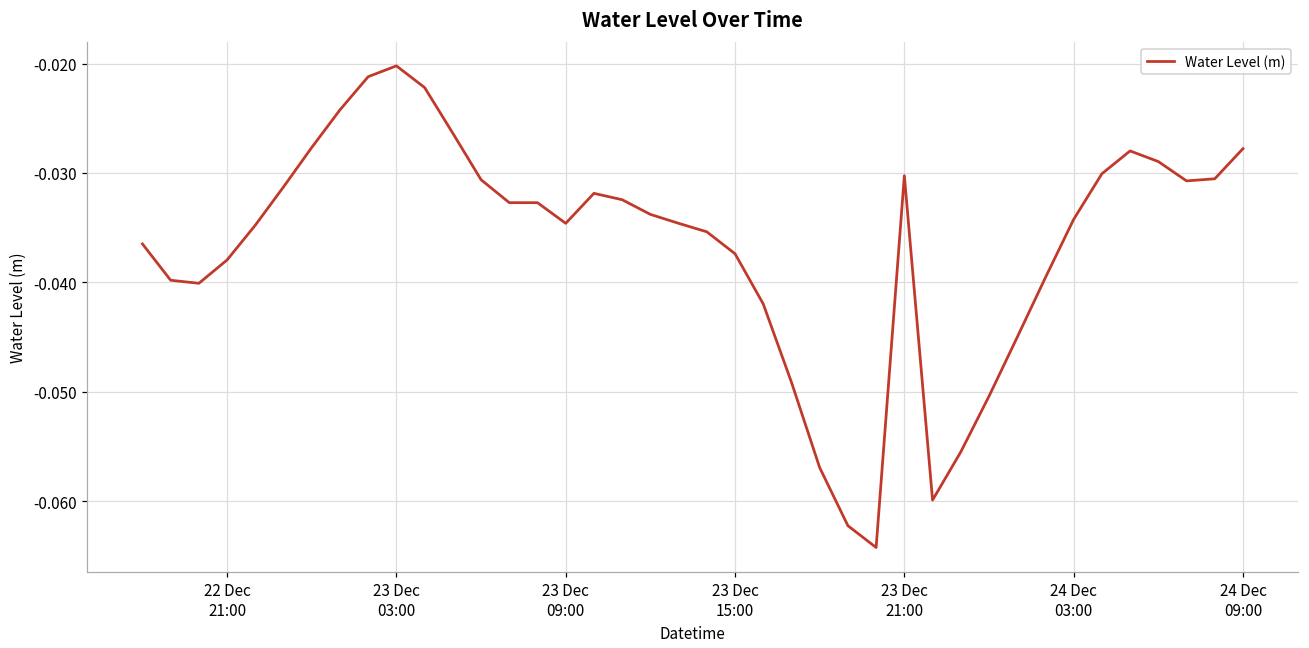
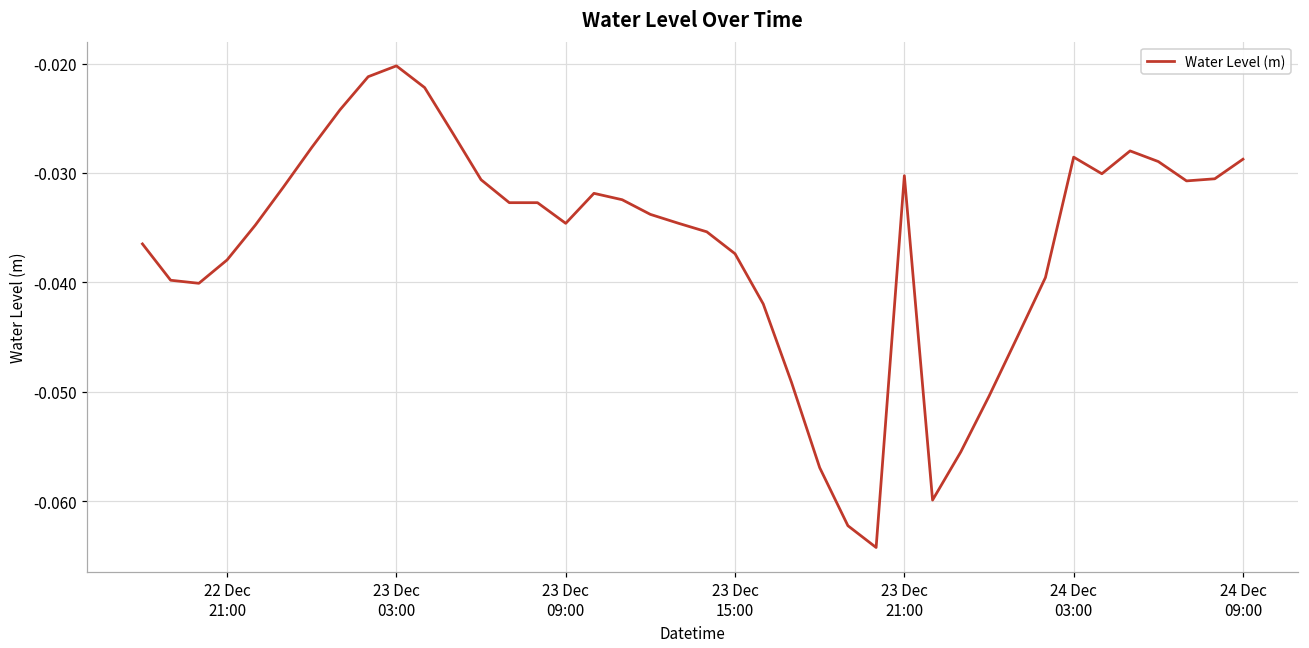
  {
    "22 Dec 21:00": -0.038,
    "23 Dec 03:00": -0.020,
    "23 Dec 09:00": -0.035,
    "23 Dec 15:00": -0.037,
    "23 Dec 21:00": -0.030,
-   "24 Dec 03:00": -0.034,
-   "24 Dec 09:00": -0.028
+   "24 Dec 03:00": -0.029,
+   "24 Dec 09:00": -0.029
  }
